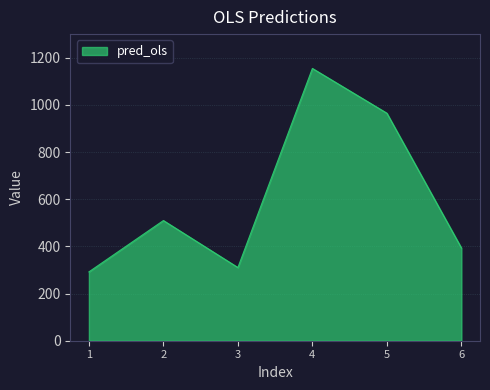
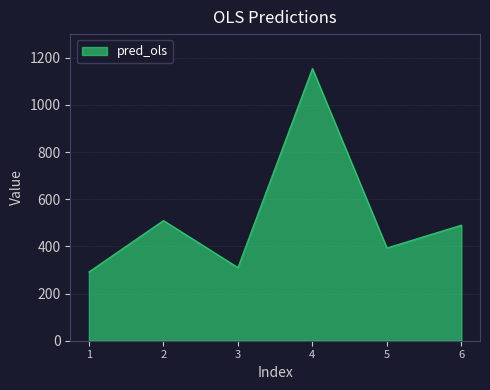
  {
    "1": 290,
    "2": 510,
    "3": 310,
    "4": 1150,
-   "5": 960,
-   "6": 390
+   "5": 390,
+   "6": 490
  }
